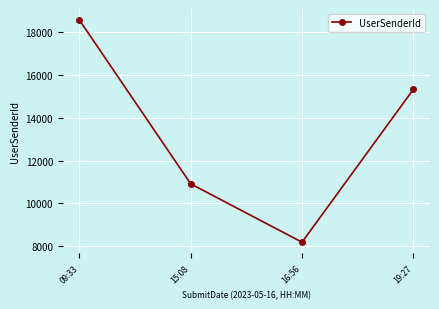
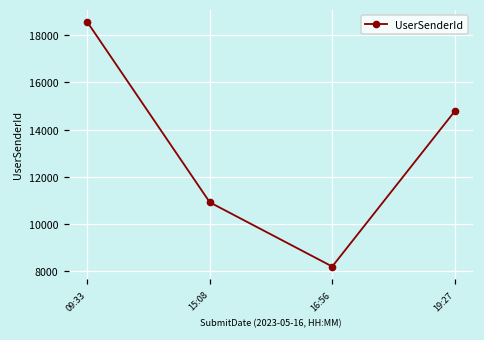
  {
    "09:33": 18600,
    "15:08": 10900,
    "16:56": 8200,
-   "19:27": 15300
+   "19:27": 14800
  }
